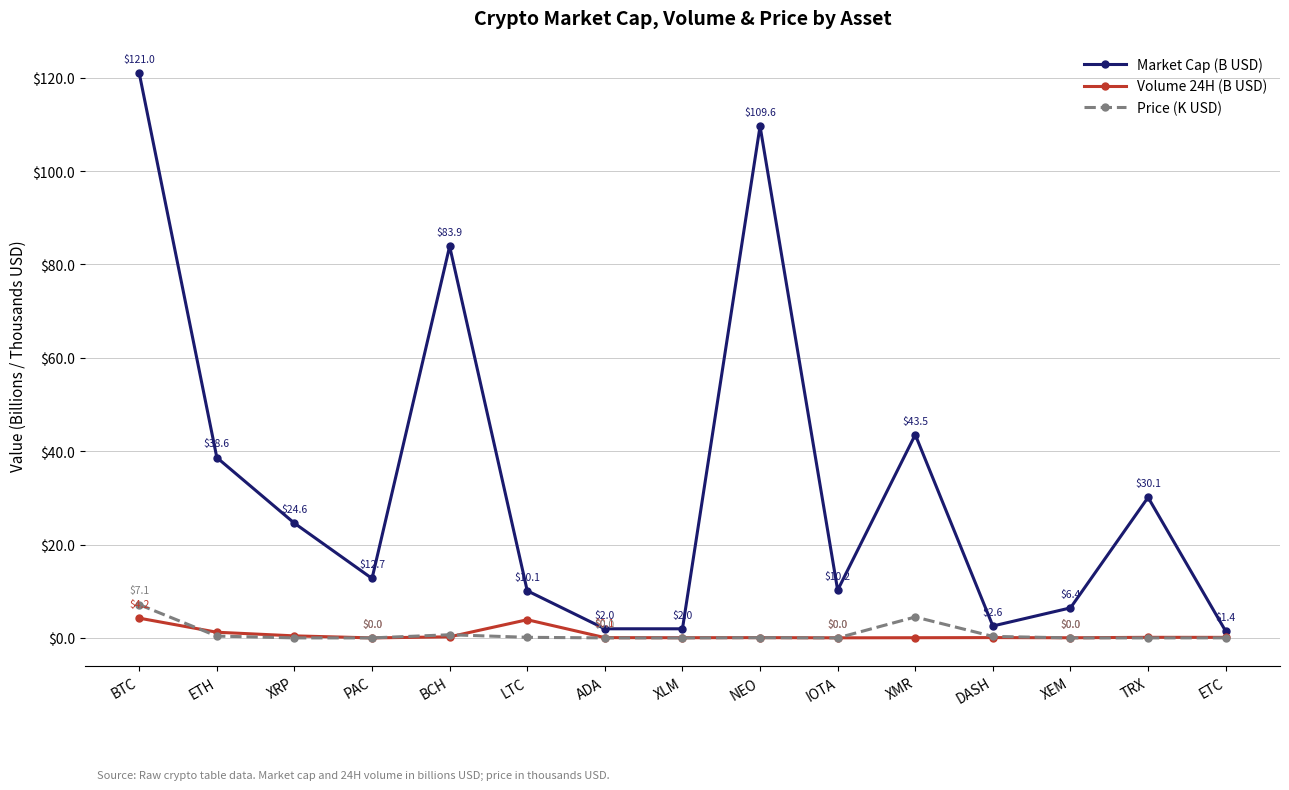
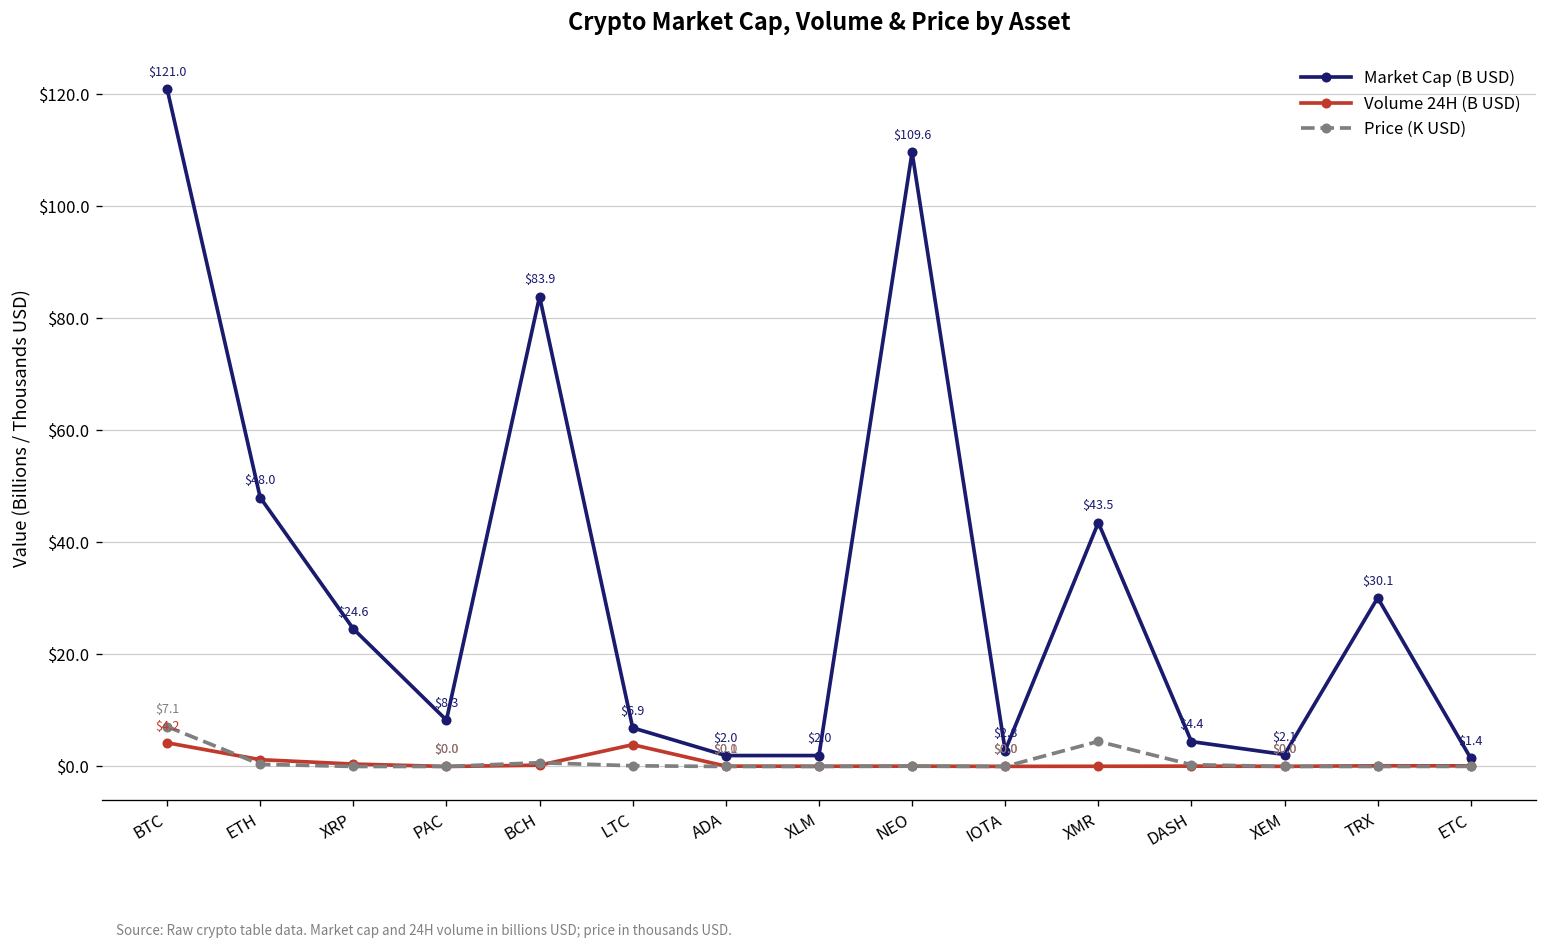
  {
    "Market Cap (B USD)": {
      "BTC": "$121.0",
-     "ETH": "$38.6",
+     "ETH": "$48.0",
      "XRP": "$24.6",
-     "PAC": "$12.7",
+     "PAC": "$8.3",
      "BCH": "$83.9",
-     "LTC": "$10.1",
+     "LTC": "$6.9",
      "ADA": "$2.0",
      "XLM": "$2.0",
      "NEO": "$109.6",
-     "IOTA": "$10.2",
+     "IOTA": "$2.8",
      "XMR": "$43.5",
-     "DASH": "$2.6",
-     "XEM": "$6.4",
+     "DASH": "$4.4",
+     "XEM": "$2.1",
      "TRX": "$30.1",
      "ETC": "$1.4"
    },
    "Volume 24H (B USD)": {
      "ETH": "$1",
      "LTC": "$4",
      "XMR": "$0"
    },
    "Price (K USD)": {
      "BTC": "$7.1"
    }
  }
